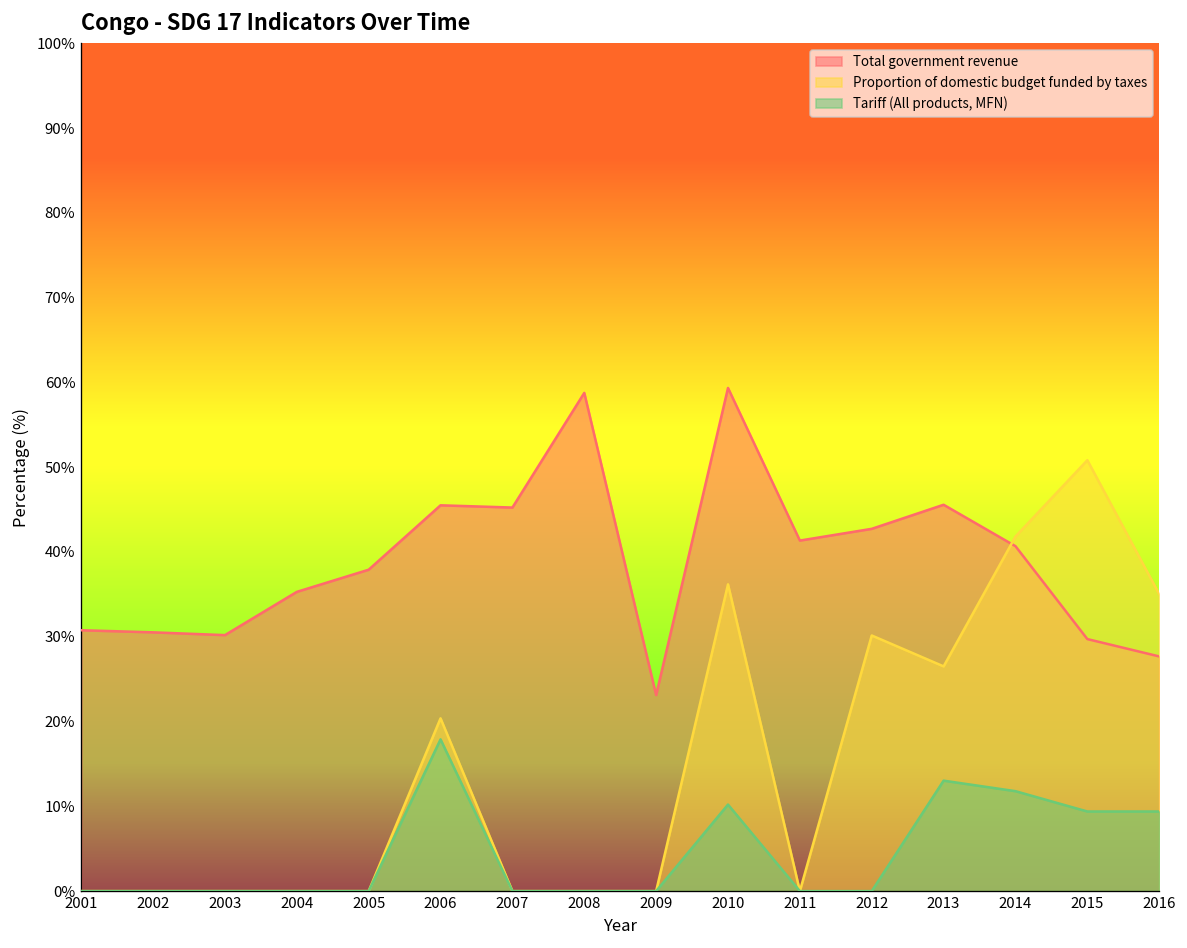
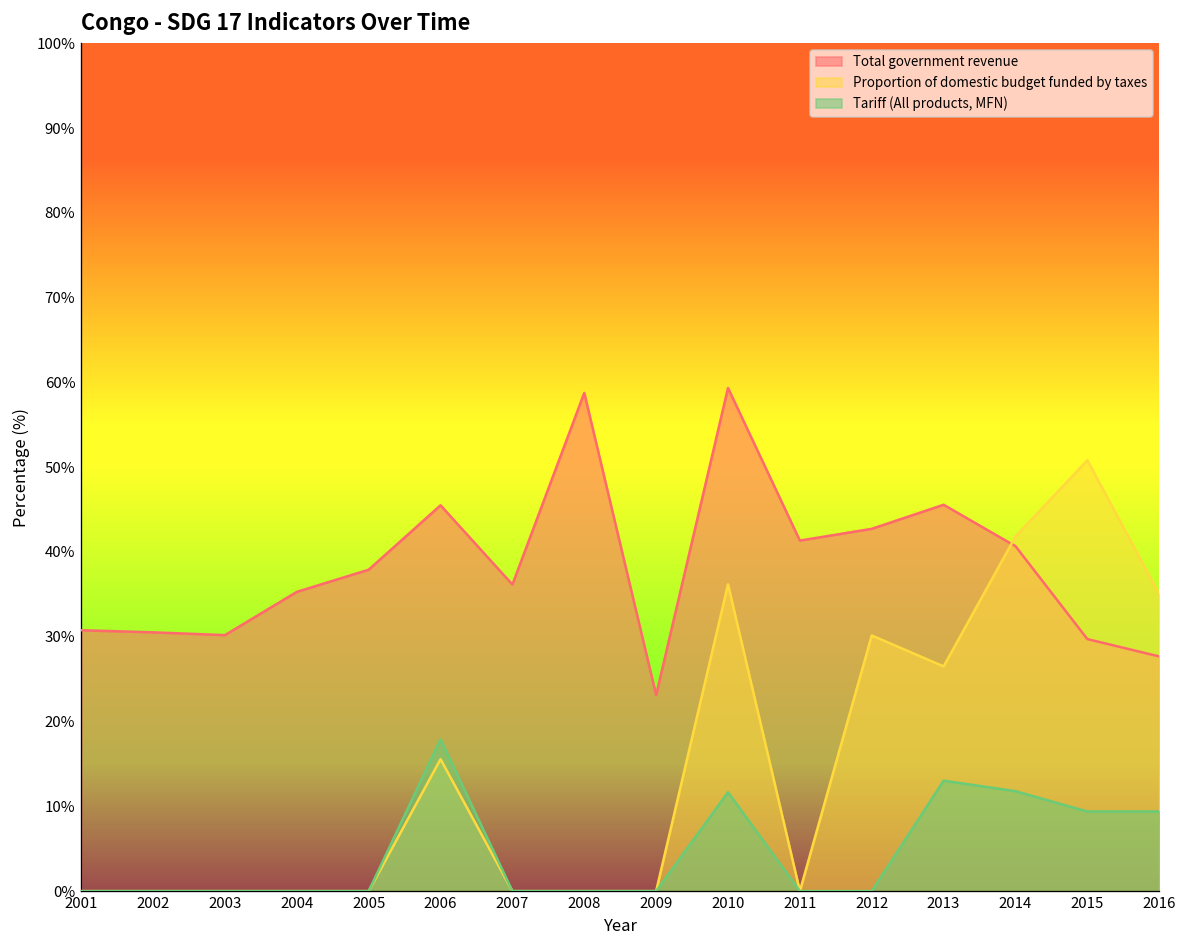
  {
    "Total government revenue": {
      "2001": "31%",
      "2002": "31%",
      "2003": "30%",
      "2004": "35%",
      "2005": "38%",
      "2006": "46%",
-     "2007": "45%",
+     "2007": "36%",
      "2008": "59%",
      "2009": "23%",
      "2010": "59%",
      "2011": "41%",
      "2012": "43%",
      "2013": "46%",
      "2014": "41%",
      "2015": "30%",
      "2016": "28%"
    },
    "Proportion of domestic budget funded by taxes": {
-     "2006": "20%",
+     "2006": "16%",
      "2010": "36%",
      "2012": "30%",
      "2013": "27%",
      "2014": "42%",
      "2015": "51%",
      "2016": "35%"
    },
    "Tariff (All products, MFN)": {
      "2006": "18%",
-     "2010": "10%",
+     "2010": "12%",
      "2012": "0%",
      "2013": "13%",
      "2014": "12%",
      "2015": "9%",
      "2016": "9%"
    }
  }
